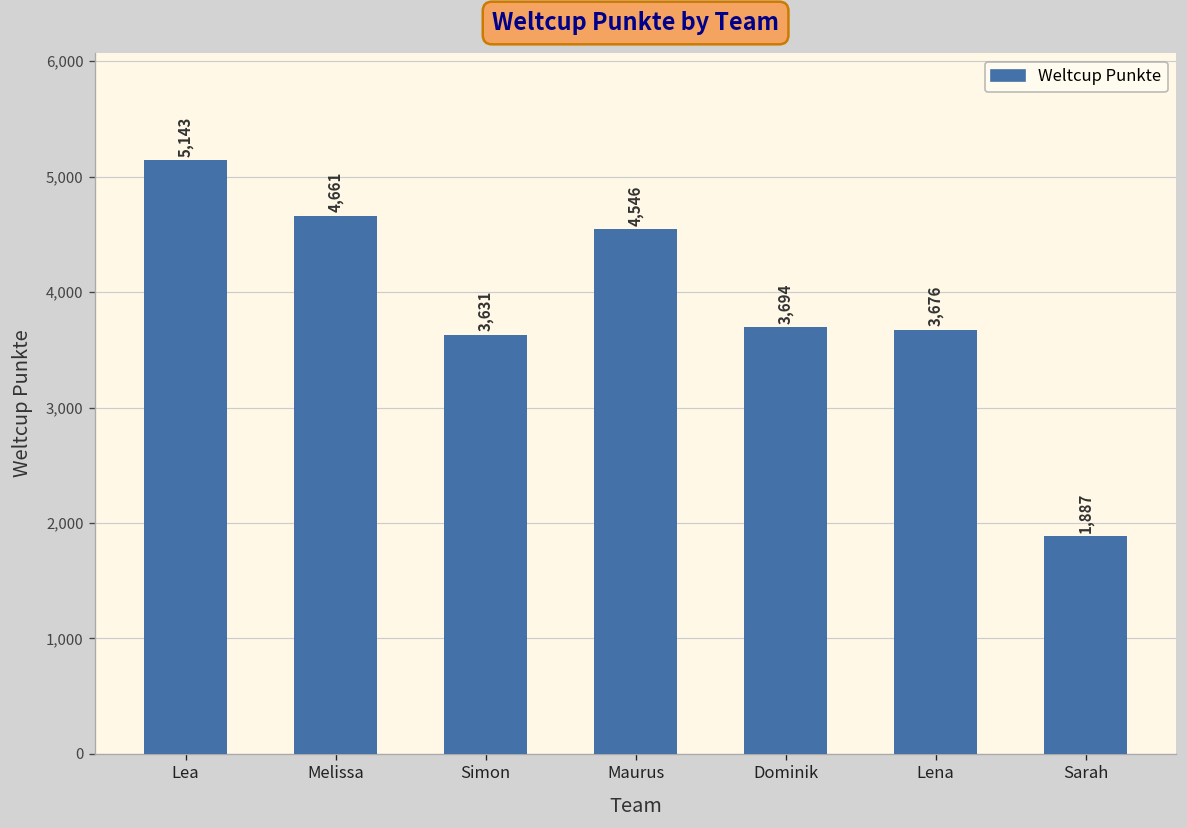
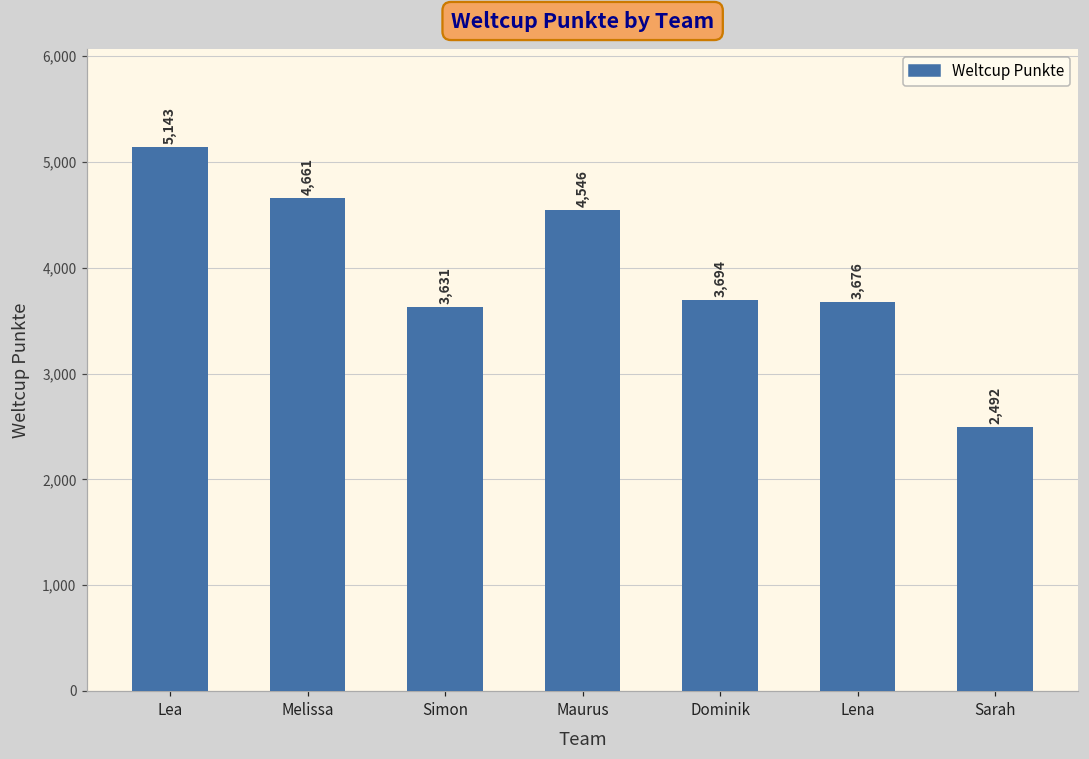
  {
    "Lea": "5,143",
    "Melissa": "4,661",
    "Simon": "3,631",
    "Maurus": "4,546",
    "Dominik": "3,694",
    "Lena": "3,676",
-   "Sarah": "1,887"
+   "Sarah": "2,492"
  }
